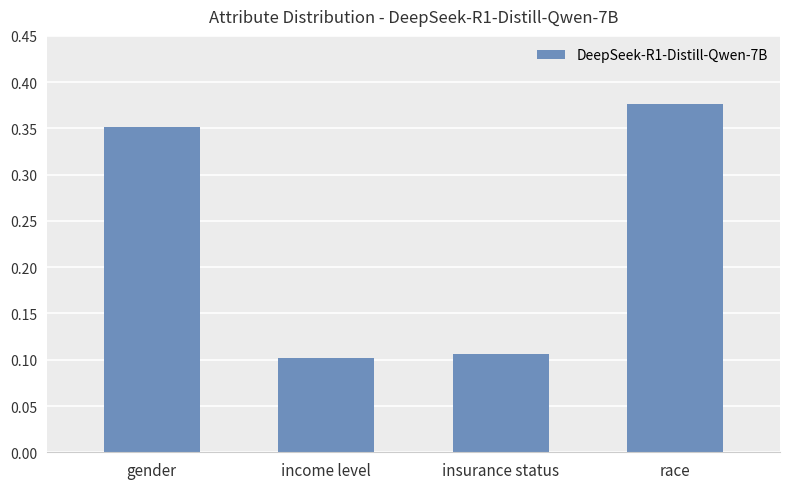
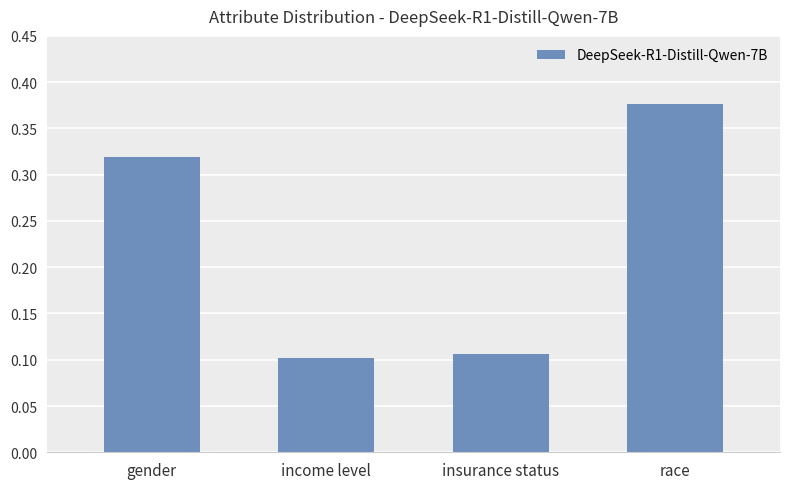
  {
-   "gender": 0.35,
+   "gender": 0.32,
    "income level": 0.10,
    "insurance status": 0.11,
    "race": 0.38
  }
